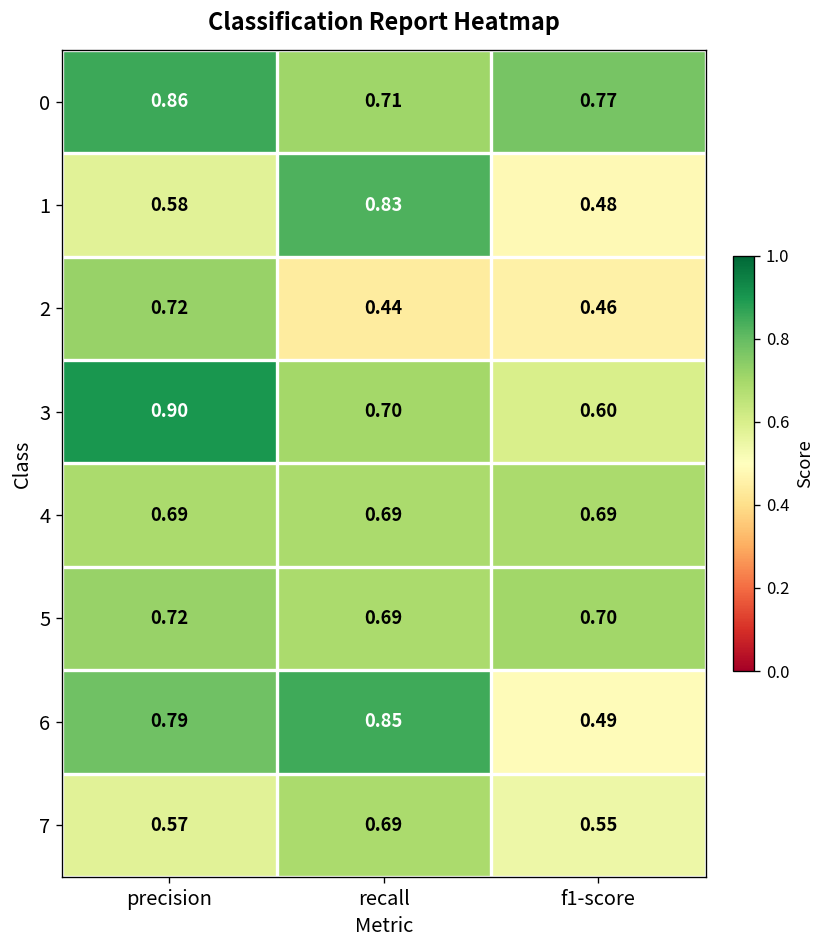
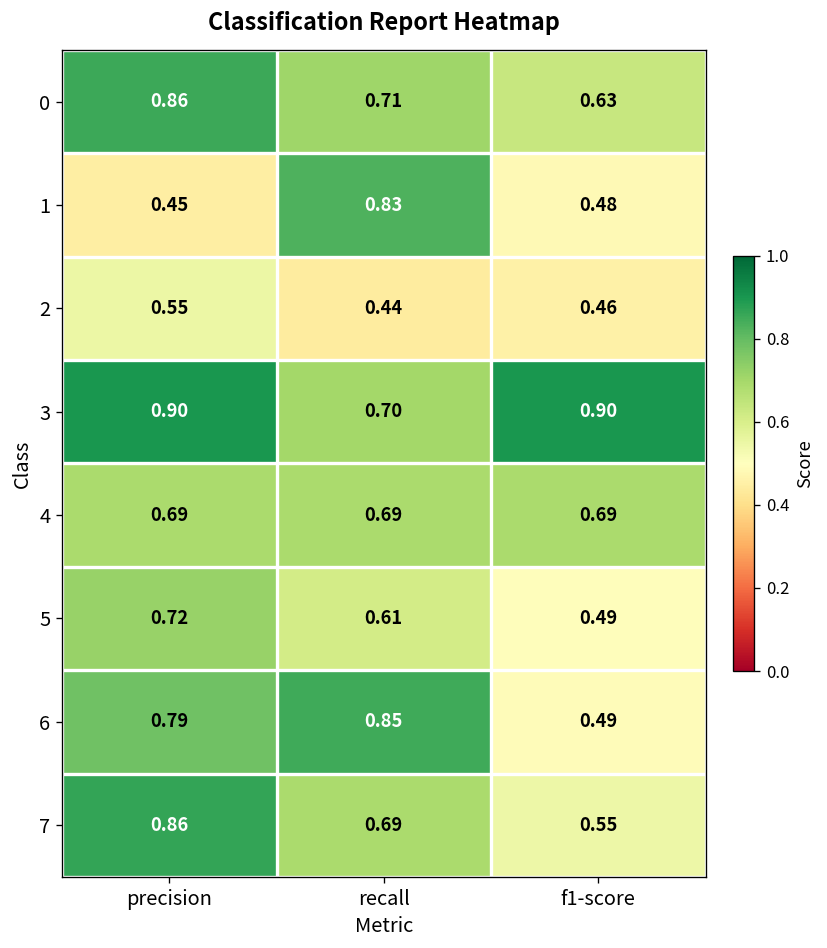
  {
    "0": {
      "precision": 0.86,
      "recall": 0.71,
-     "f1-score": 0.77
+     "f1-score": 0.63
    },
    "1": {
-     "precision": 0.58,
+     "precision": 0.45,
      "recall": 0.83,
      "f1-score": 0.48
    },
    "2": {
-     "precision": 0.72,
+     "precision": 0.55,
      "recall": 0.44,
      "f1-score": 0.46
    },
    "3": {
      "precision": 0.90,
      "recall": 0.70,
-     "f1-score": 0.60
+     "f1-score": 0.90
    },
    "4": {
      "precision": 0.69,
      "recall": 0.69,
      "f1-score": 0.69
    },
    "5": {
      "precision": 0.72,
-     "recall": 0.69,
-     "f1-score": 0.70
+     "recall": 0.61,
+     "f1-score": 0.49
    },
    "6": {
      "precision": 0.79,
      "recall": 0.85,
      "f1-score": 0.49
    },
    "7": {
-     "precision": 0.57,
+     "precision": 0.86,
      "recall": 0.69,
      "f1-score": 0.55
    }
  }
